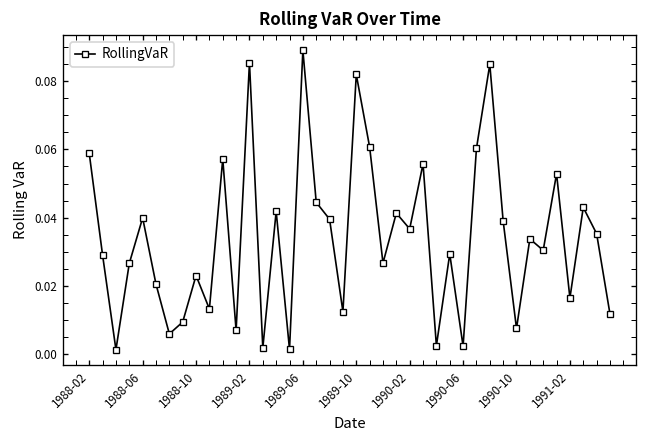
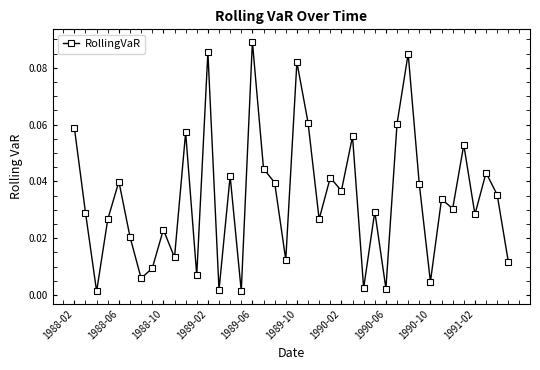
  {
    "1988-02": 0.059,
    "1988-06": 0.040,
    "1988-10": 0.023,
    "1989-02": 0.086,
    "1989-06": 0.089,
    "1989-10": 0.082,
    "1990-02": 0.037,
    "1990-06": 0.002,
-   "1990-10": 0.007,
-   "1991-02": 0.016
+   "1990-10": 0.005,
+   "1991-02": 0.028
  }
